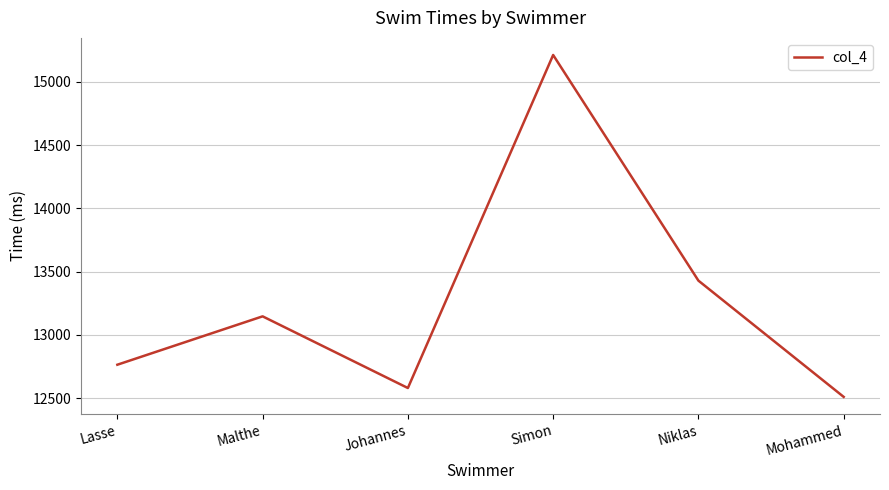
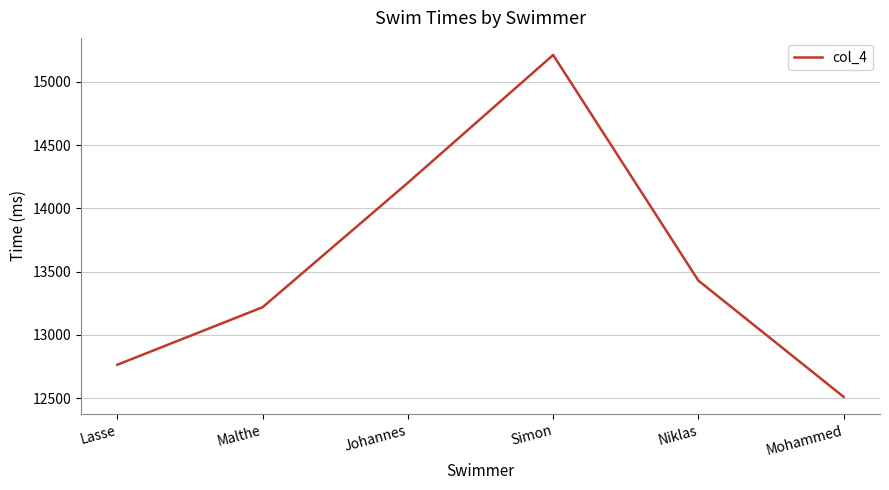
  {
    "Lasse": 12770,
-   "Malthe": 13150,
-   "Johannes": 12580,
+   "Malthe": 13220,
+   "Johannes": 14200,
    "Simon": 15210,
    "Niklas": 13430,
    "Mohammed": 12510
  }
